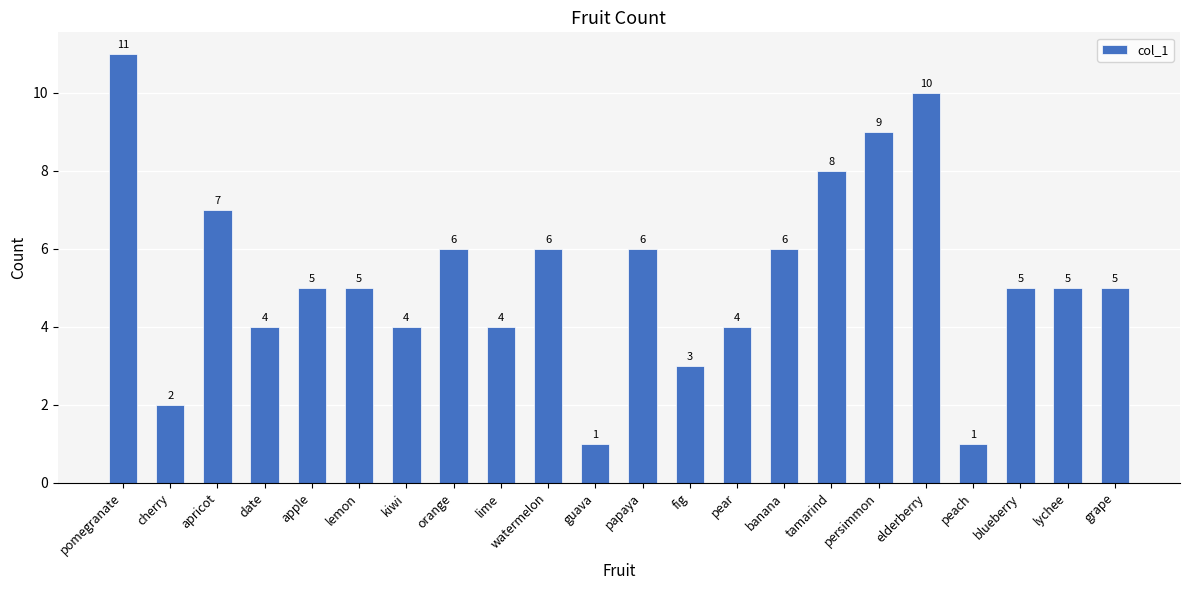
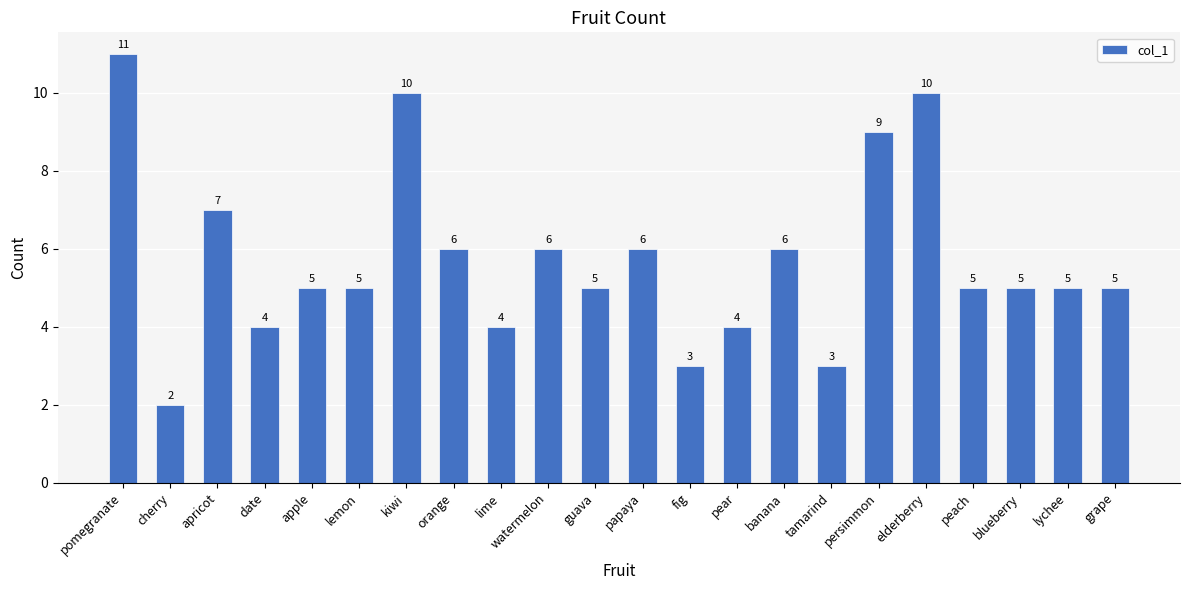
  {
    "pomegranate": 11,
    "cherry": 2,
    "apricot": 7,
    "date": 4,
    "apple": 5,
    "lemon": 5,
-   "kiwi": 4,
+   "kiwi": 10,
    "orange": 6,
    "lime": 4,
    "watermelon": 6,
-   "guava": 1,
+   "guava": 5,
    "papaya": 6,
    "fig": 3,
    "pear": 4,
    "banana": 6,
-   "tamarind": 8,
+   "tamarind": 3,
    "persimmon": 9,
    "elderberry": 10,
-   "peach": 1,
+   "peach": 5,
    "blueberry": 5,
    "lychee": 5,
    "grape": 5
  }
